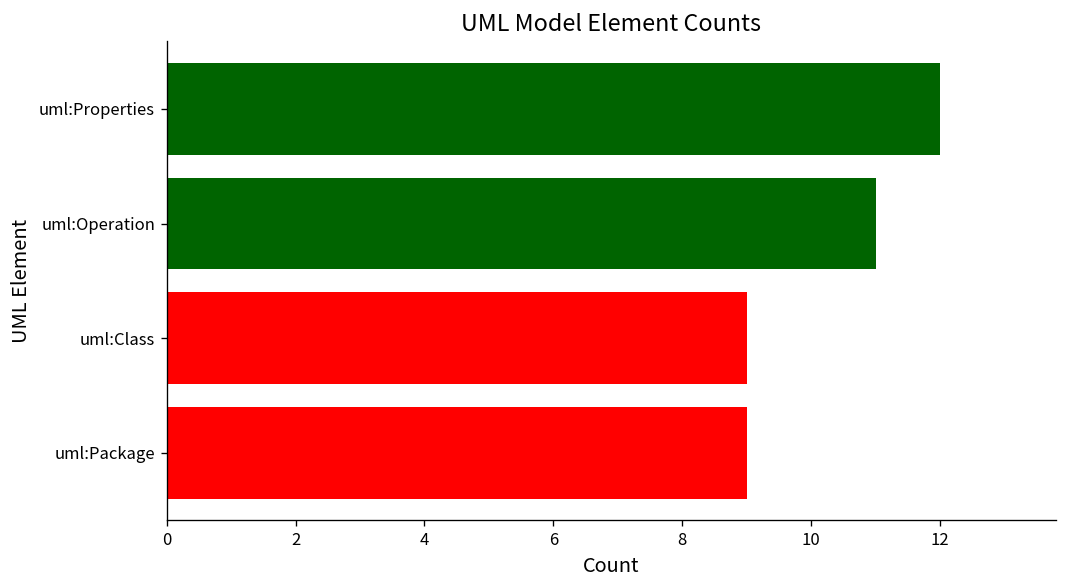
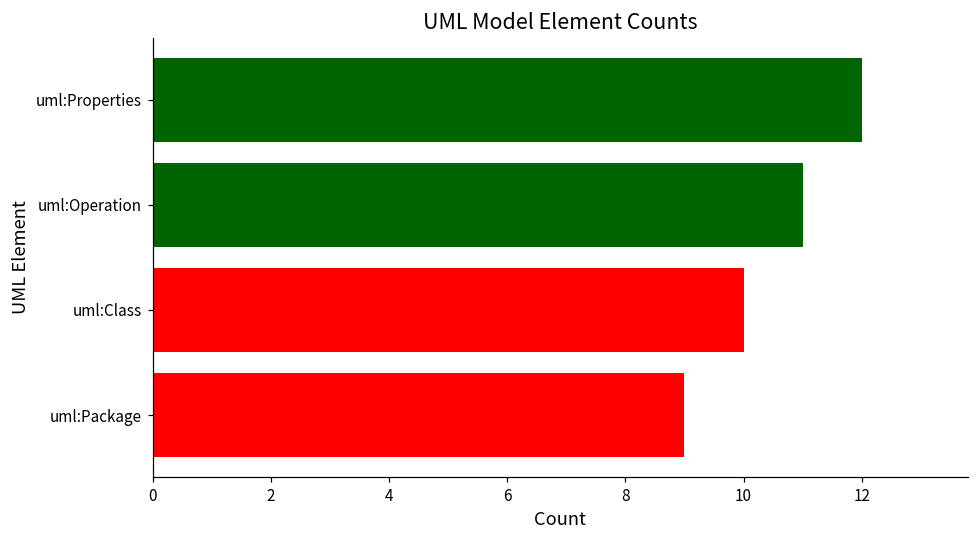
  {
    "uml:Properties": 12,
    "uml:Operation": 11,
-   "uml:Class": 9,
+   "uml:Class": 10,
    "uml:Package": 9
  }
